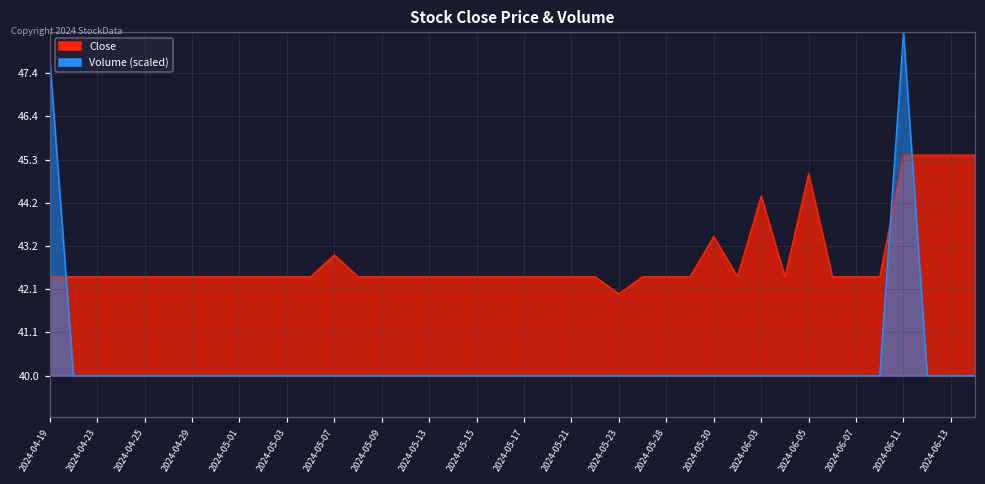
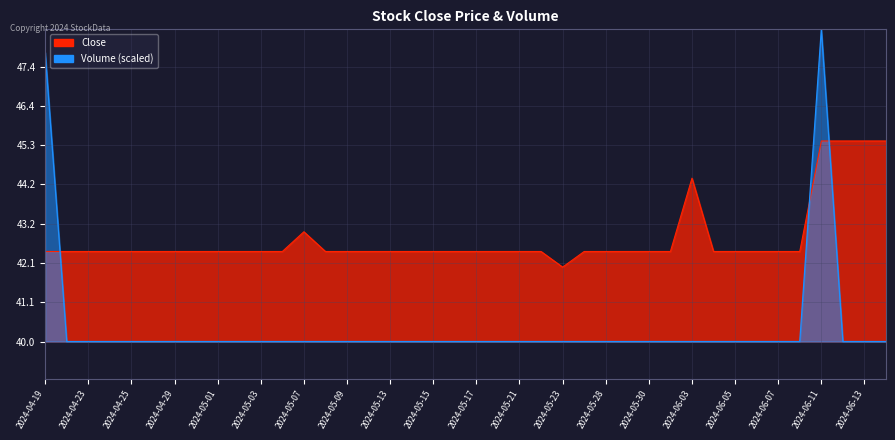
  {
    "Close": {
      "2024-04-19": 42.4,
      "2024-04-23": 42.4,
      "2024-04-25": 42.4,
      "2024-04-29": 42.4,
      "2024-05-01": 42.4,
      "2024-05-03": 42.4,
      "2024-05-07": 43.0,
      "2024-05-09": 42.4,
      "2024-05-13": 42.4,
      "2024-05-15": 42.4,
      "2024-05-17": 42.4,
      "2024-05-21": 42.4,
      "2024-05-23": 42.0,
      "2024-05-28": 42.4,
-     "2024-05-30": 43.4,
+     "2024-05-30": 42.4,
      "2024-06-03": 44.4,
-     "2024-06-05": 45.0,
+     "2024-06-05": 42.4,
      "2024-06-07": 42.4,
      "2024-06-11": 45.4,
      "2024-06-13": 45.4
    },
    "Volume (scaled)": {
      "2024-04-19": 47.8,
      "2024-04-23": 40.0,
      "2024-04-25": 40.0,
      "2024-04-29": 40.0,
      "2024-05-01": 40.0,
      "2024-05-03": 40.0,
      "2024-05-07": 40.0,
      "2024-05-09": 40.0,
      "2024-05-13": 40.0,
      "2024-05-15": 40.0,
      "2024-05-17": 40.0,
      "2024-05-21": 40.0,
      "2024-05-23": 40.0,
      "2024-05-28": 40.0,
      "2024-05-30": 40.0,
      "2024-06-03": 40.0,
      "2024-06-05": 40.0,
      "2024-06-07": 40.0,
      "2024-06-11": 48.4,
      "2024-06-13": 40.0
    }
  }
